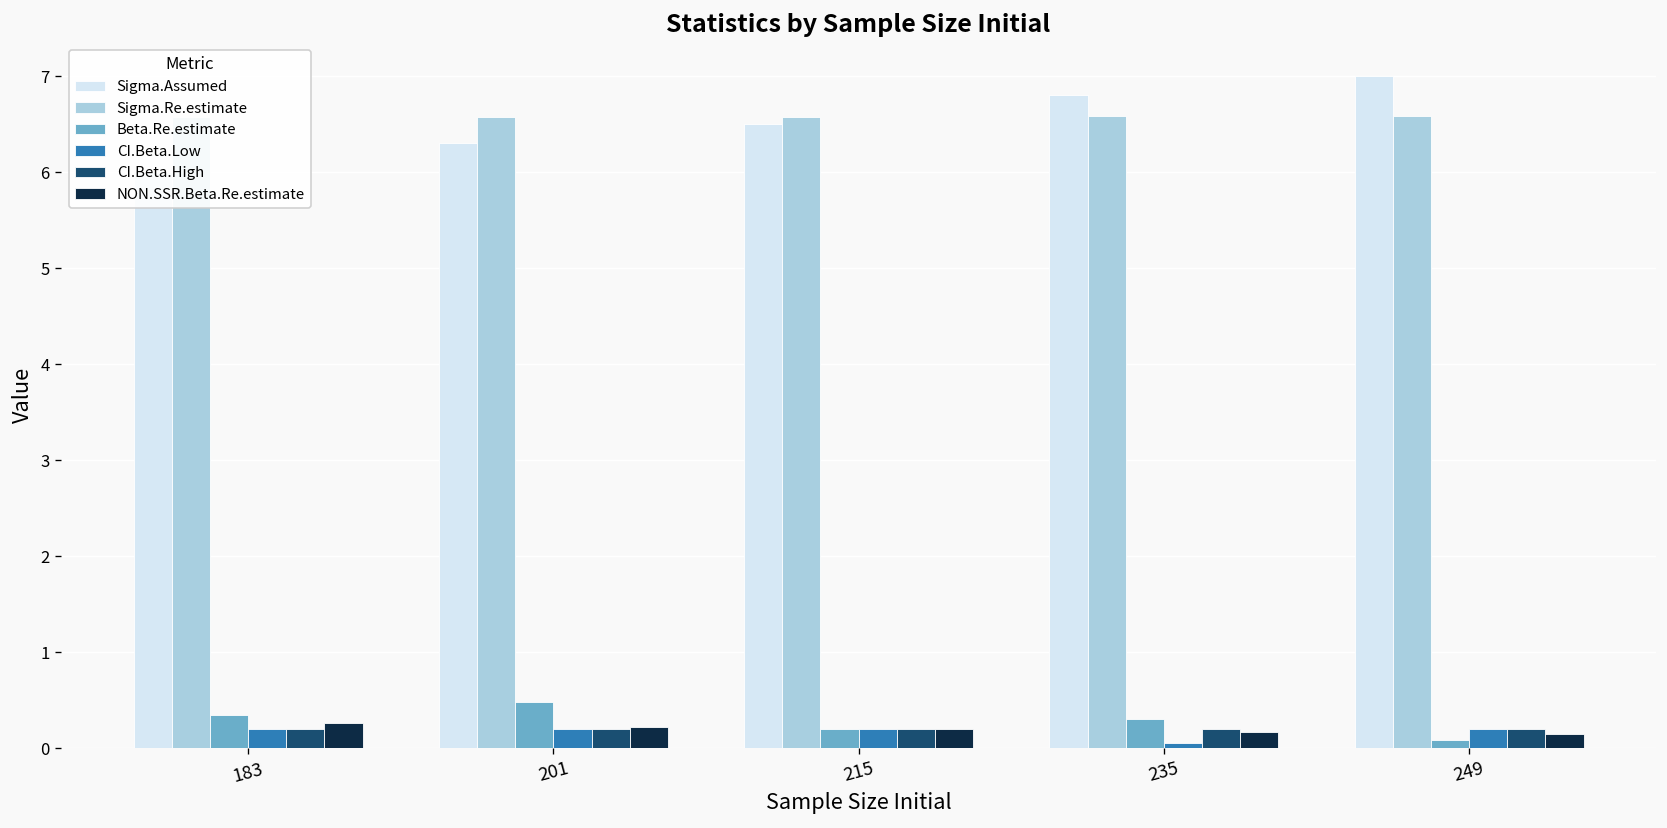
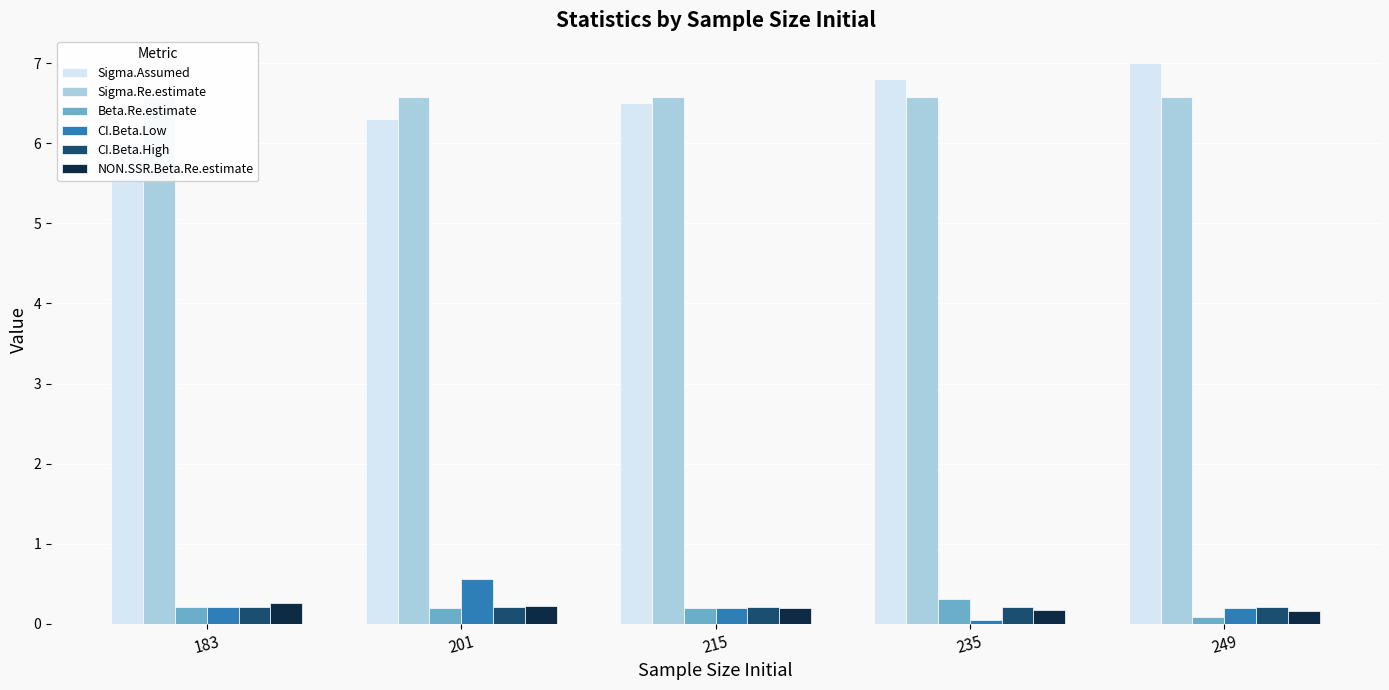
  {
    "Beta.Re.estimate": {
-     "183": 0.3,
-     "201": 0.5,
+     "183": 0.2,
+     "201": 0.2,
      "215": 0.2,
      "235": 0.3,
      "249": 0.1
    },
    "CI.Beta.Low": {
      "183": 0.2,
-     "201": 0.2,
+     "201": 0.6,
      "215": 0.2,
      "235": 0.1,
      "249": 0.2
    }
  }
